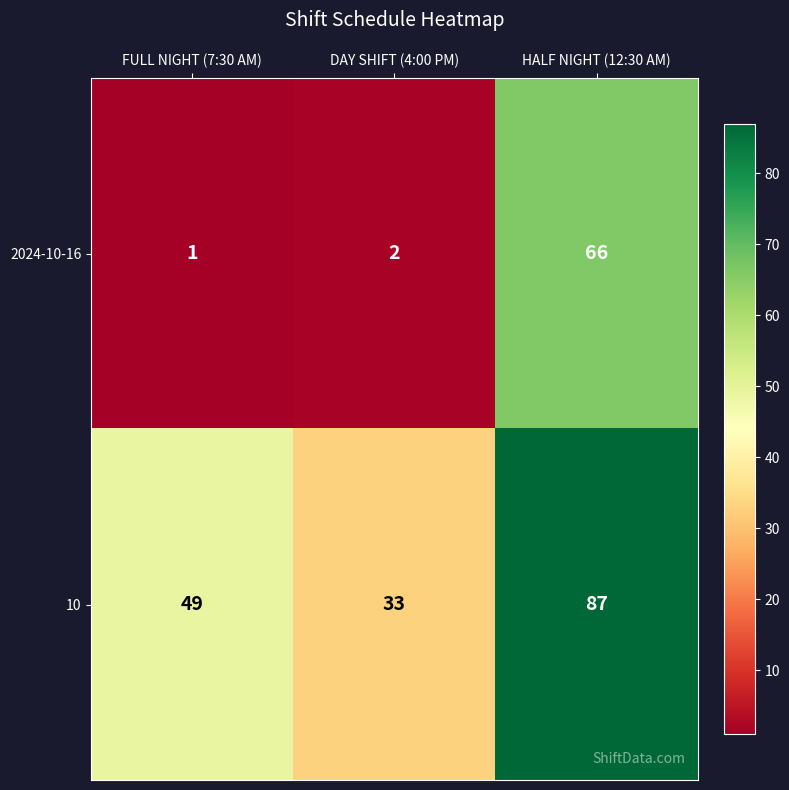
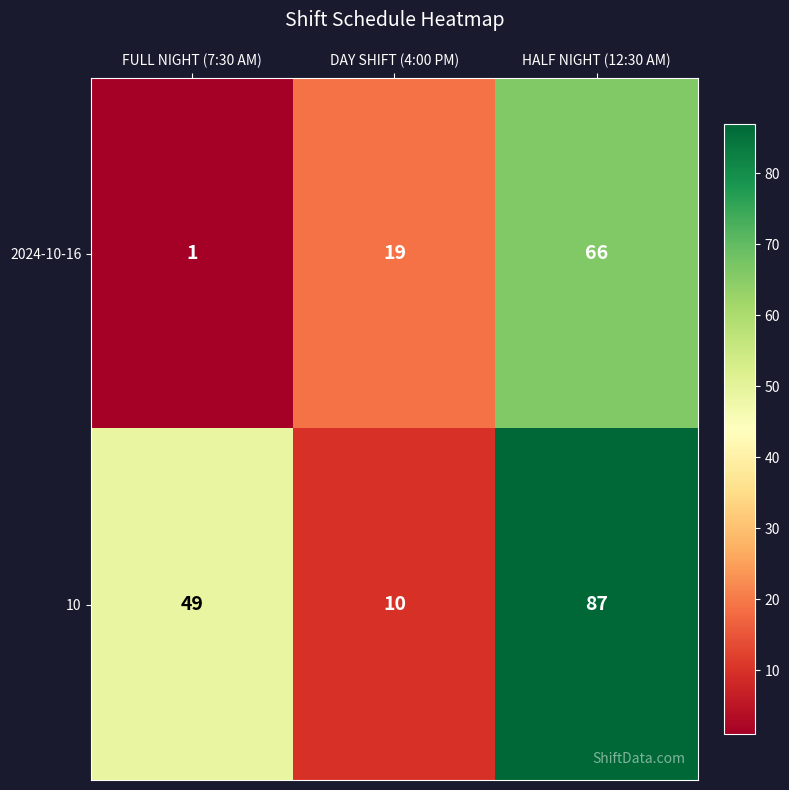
  {
    "2024-10-16": {
      "FULL NIGHT (7:30 AM)": 1,
-     "DAY SHIFT (4:00 PM)": 2,
+     "DAY SHIFT (4:00 PM)": 19,
      "HALF NIGHT (12:30 AM)": 66
    },
    "10": {
      "FULL NIGHT (7:30 AM)": 49,
-     "DAY SHIFT (4:00 PM)": 33
+     "DAY SHIFT (4:00 PM)": 10
    }
  }
